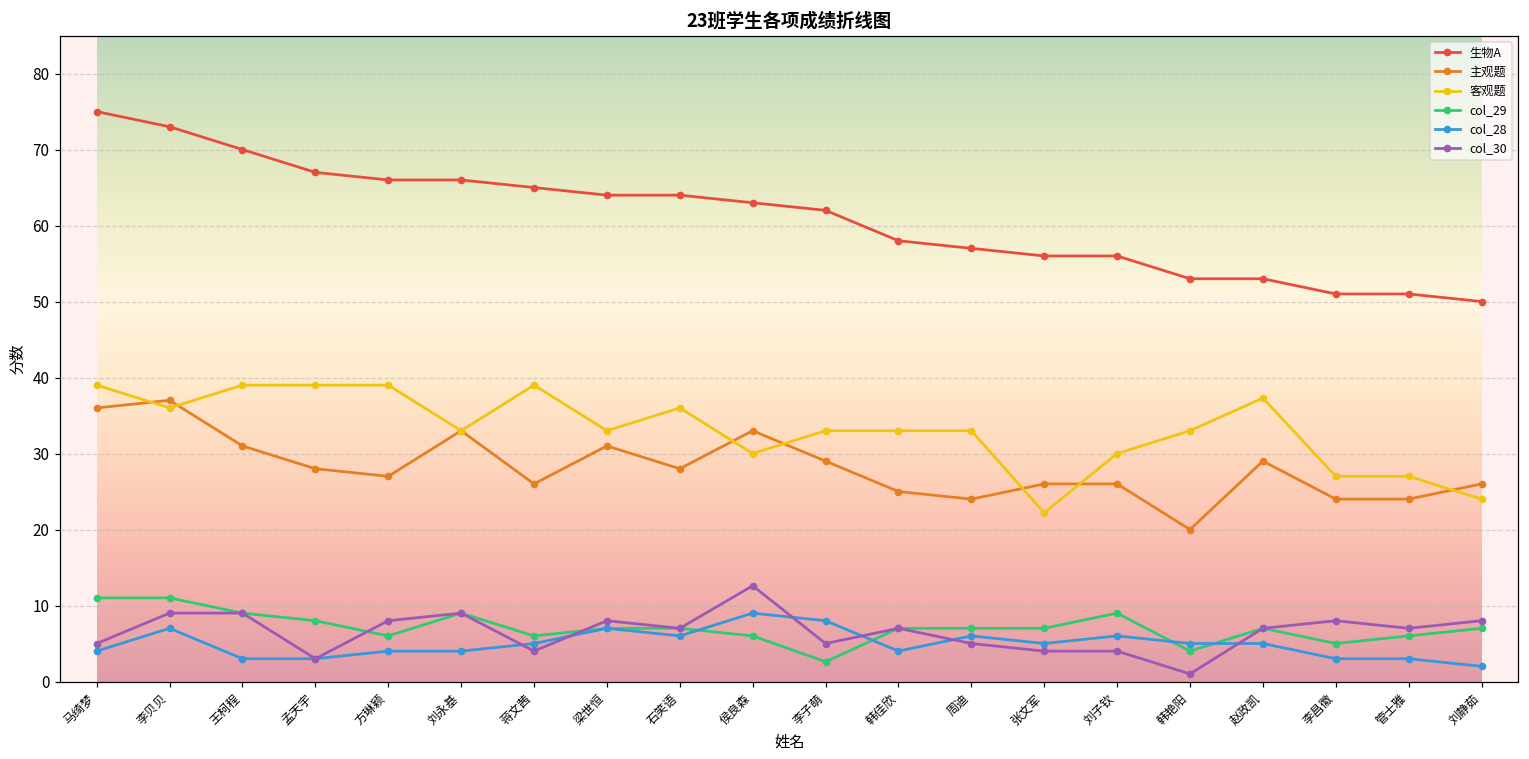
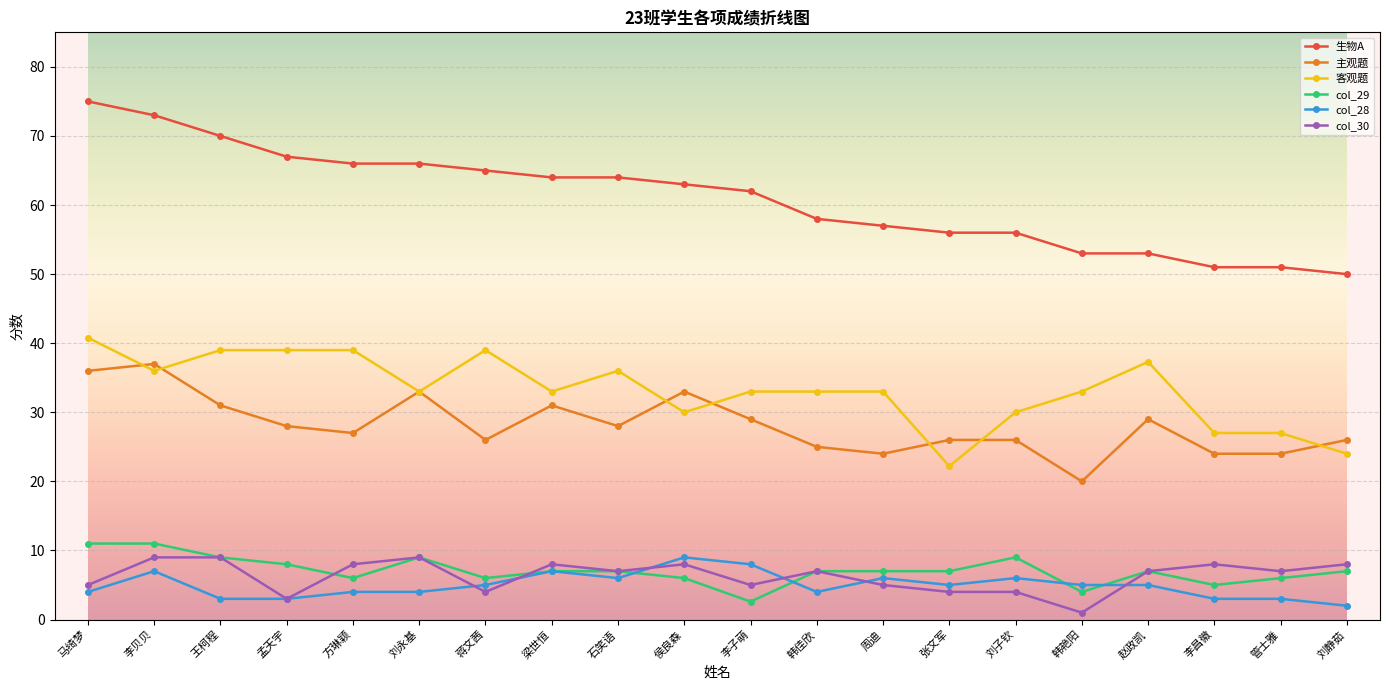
  {
    "客观题": {
-     "马绮梦": 39,
+     "马绮梦": 41,
      "李贝贝": 36,
      "王柯程": 39,
      "孟天宇": 39,
      "方琳颖": 39,
      "蒋文茜": 39,
      "梁世恒": 33,
      "石笑语": 36,
      "侯良森": 30,
      "李子萌": 33,
      "韩佳欣": 33,
      "周迪": 33,
      "张文军": 22,
      "刘子钦": 30,
      "韩艳阳": 33,
      "赵政凯": 37,
      "李昌徽": 27,
      "管士雅": 27,
      "刘静茹": 24
    },
    "col_29": {
      "马绮梦": 11,
      "李贝贝": 11,
      "孟天宇": 8,
      "方琳颖": 6,
      "蒋文茜": 6,
      "侯良森": 6,
      "李子萌": 3,
      "周迪": 7,
      "张文军": 7,
      "刘子钦": 9,
      "韩艳阳": 4,
      "李昌徽": 5,
      "管士雅": 6,
      "刘静茹": 7
    },
    "col_28": {
      "马绮梦": 4,
      "李贝贝": 7,
      "王柯程": 3,
      "方琳颖": 4,
      "刘永基": 4,
      "蒋文茜": 5,
      "石笑语": 6,
      "侯良森": 9,
      "李子萌": 8,
      "韩佳欣": 4,
      "周迪": 6,
      "张文军": 5,
      "刘子钦": 6,
      "韩艳阳": 5,
      "赵政凯": 5,
      "李昌徽": 3,
      "管士雅": 3,
      "刘静茹": 2
    },
    "col_30": {
      "马绮梦": 5,
      "李贝贝": 9,
      "方琳颖": 8,
      "蒋文茜": 4,
      "梁世恒": 8,
-     "侯良森": 13,
+     "侯良森": 8,
      "李子萌": 5,
      "周迪": 5,
      "张文军": 4,
      "刘子钦": 4,
      "韩艳阳": 1,
      "李昌徽": 8,
      "管士雅": 7,
      "刘静茹": 8
    }
  }
